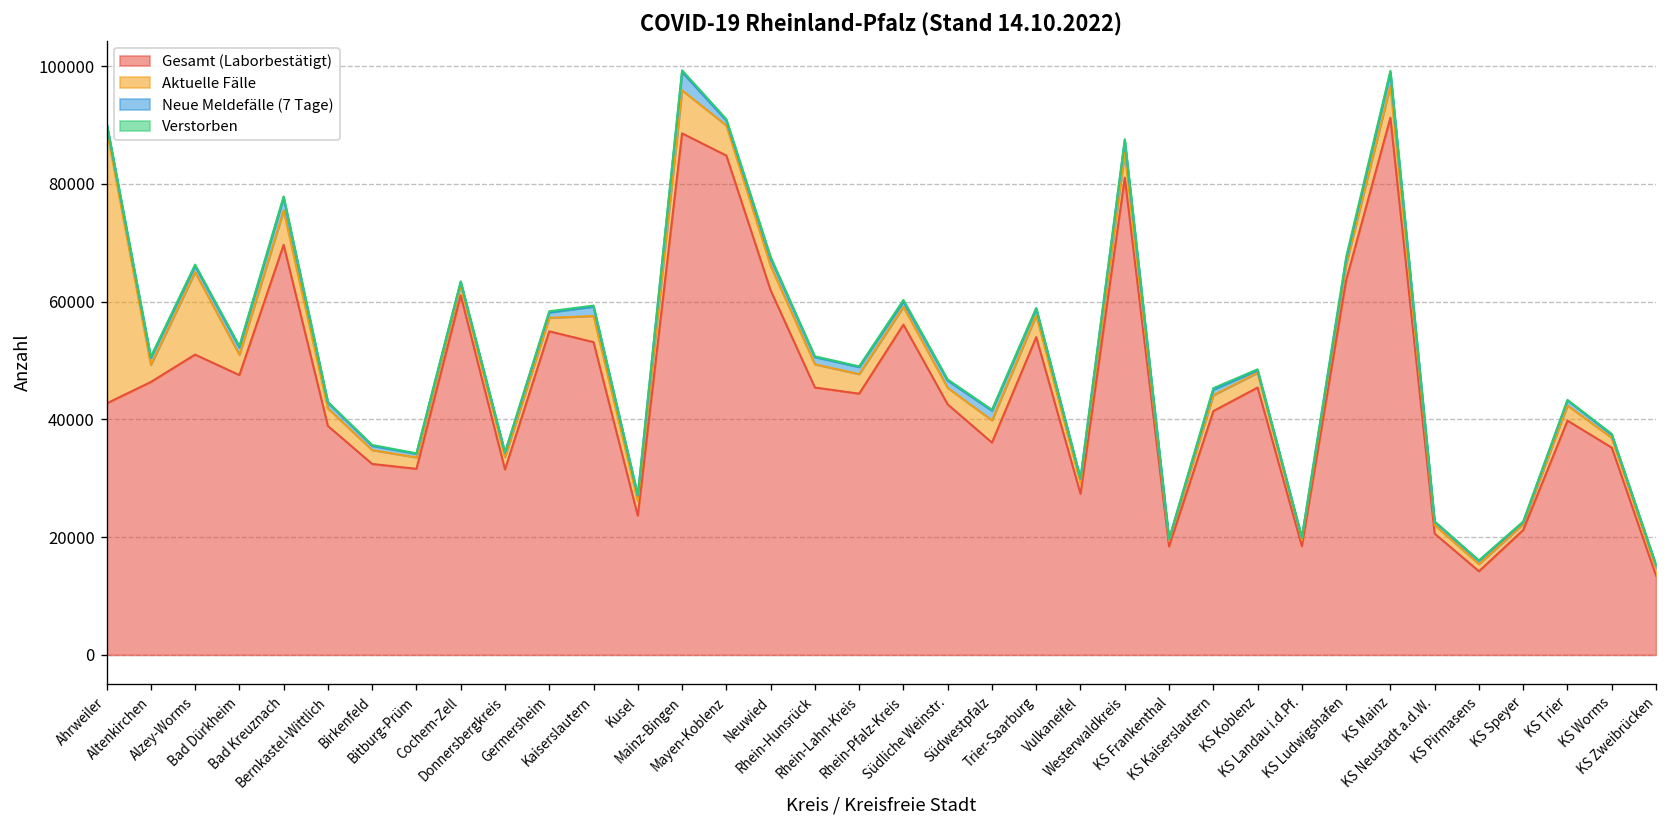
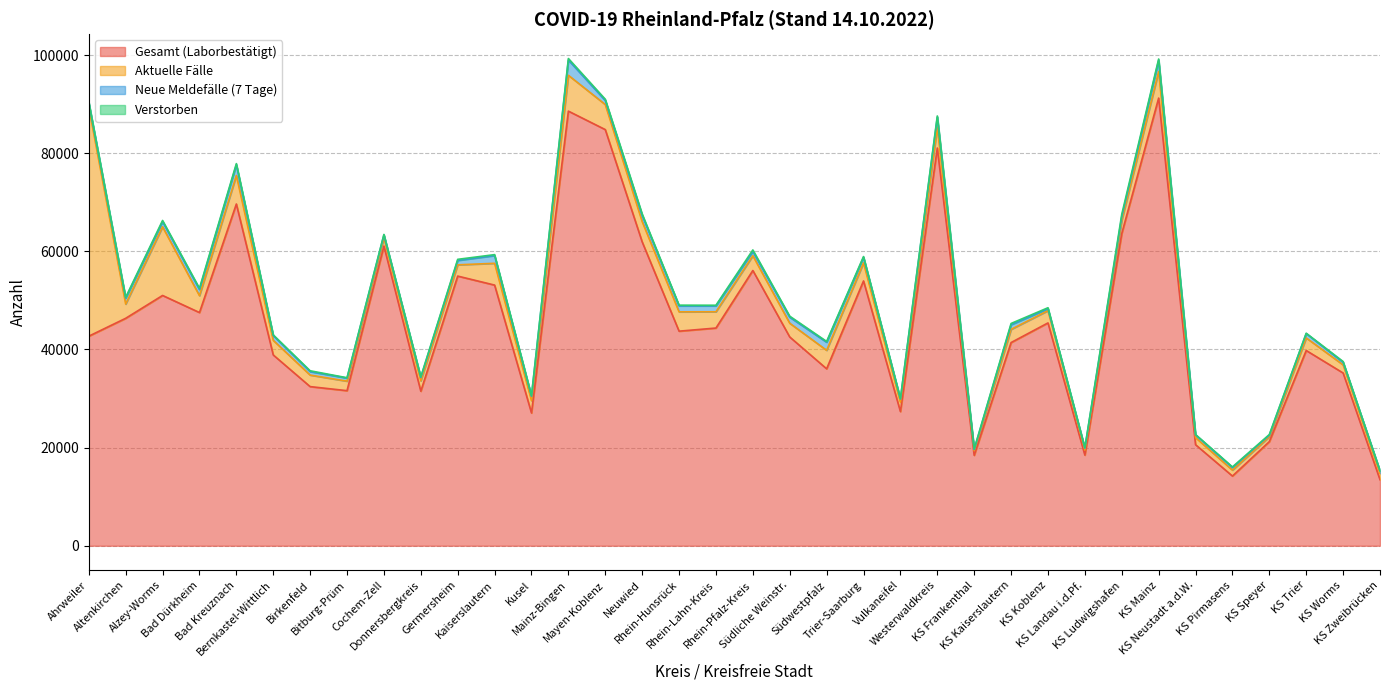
  {
    "Gesamt (Laborbestätigt)": {
      "Ahrweiler": 43000,
      "Altenkirchen": 46000,
      "Alzey-Worms": 51000,
      "Bad Dürkheim": 48000,
      "Bad Kreuznach": 70000,
      "Bernkastel-Wittlich": 39000,
      "Birkenfeld": 32000,
      "Bitburg-Prüm": 32000,
      "Cochem-Zell": 61000,
      "Donnersbergkreis": 31000,
      "Germersheim": 55000,
      "Kaiserslautern": 53000,
-     "Kusel": 24000,
+     "Kusel": 27000,
      "Mainz-Bingen": 89000,
      "Mayen-Koblenz": 85000,
      "Neuwied": 62000,
-     "Rhein-Hunsrück": 45000,
+     "Rhein-Hunsrück": 44000,
      "Rhein-Lahn-Kreis": 44000,
      "Rhein-Pfalz-Kreis": 56000,
      "Südliche Weinstr.": 43000,
      "Südwestpfalz": 36000,
      "Trier-Saarburg": 54000,
      "Vulkaneifel": 27000,
      "Westerwaldkreis": 81000,
      "KS Frankenthal": 18000,
      "KS Kaiserslautern": 41000,
      "KS Koblenz": 45000,
      "KS Landau i.d.Pf.": 18000,
      "KS Ludwigshafen": 64000,
      "KS Mainz": 91000,
      "KS Neustadt a.d.W.": 21000,
      "KS Pirmasens": 14000,
      "KS Speyer": 21000,
      "KS Trier": 40000,
      "KS Worms": 35000,
      "KS Zweibrücken": 13000
    },
    "Aktuelle Fälle": {
      "Ahrweiler": 47000,
      "Altenkirchen": 3000,
      "Alzey-Worms": 14000,
      "Bad Dürkheim": 3000,
      "Bad Kreuznach": 6000,
      "Bernkastel-Wittlich": 3000,
      "Birkenfeld": 2000,
      "Bitburg-Prüm": 2000,
      "Cochem-Zell": 2000,
      "Donnersbergkreis": 2000,
      "Germersheim": 2000,
      "Kaiserslautern": 4000,
      "Kusel": 3000,
      "Mainz-Bingen": 7000,
      "Mayen-Koblenz": 5000,
      "Neuwied": 4000,
      "Rhein-Hunsrück": 4000,
      "Rhein-Lahn-Kreis": 3000,
      "Rhein-Pfalz-Kreis": 3000,
      "Südliche Weinstr.": 3000,
      "Südwestpfalz": 4000,
      "Trier-Saarburg": 4000,
      "Vulkaneifel": 2000,
      "Westerwaldkreis": 4000,
      "KS Kaiserslautern": 3000,
      "KS Ludwigshafen": 3000,
      "KS Mainz": 5000,
      "KS Neustadt a.d.W.": 1000,
      "KS Pirmasens": 1000,
      "KS Trier": 3000
    }
  }
